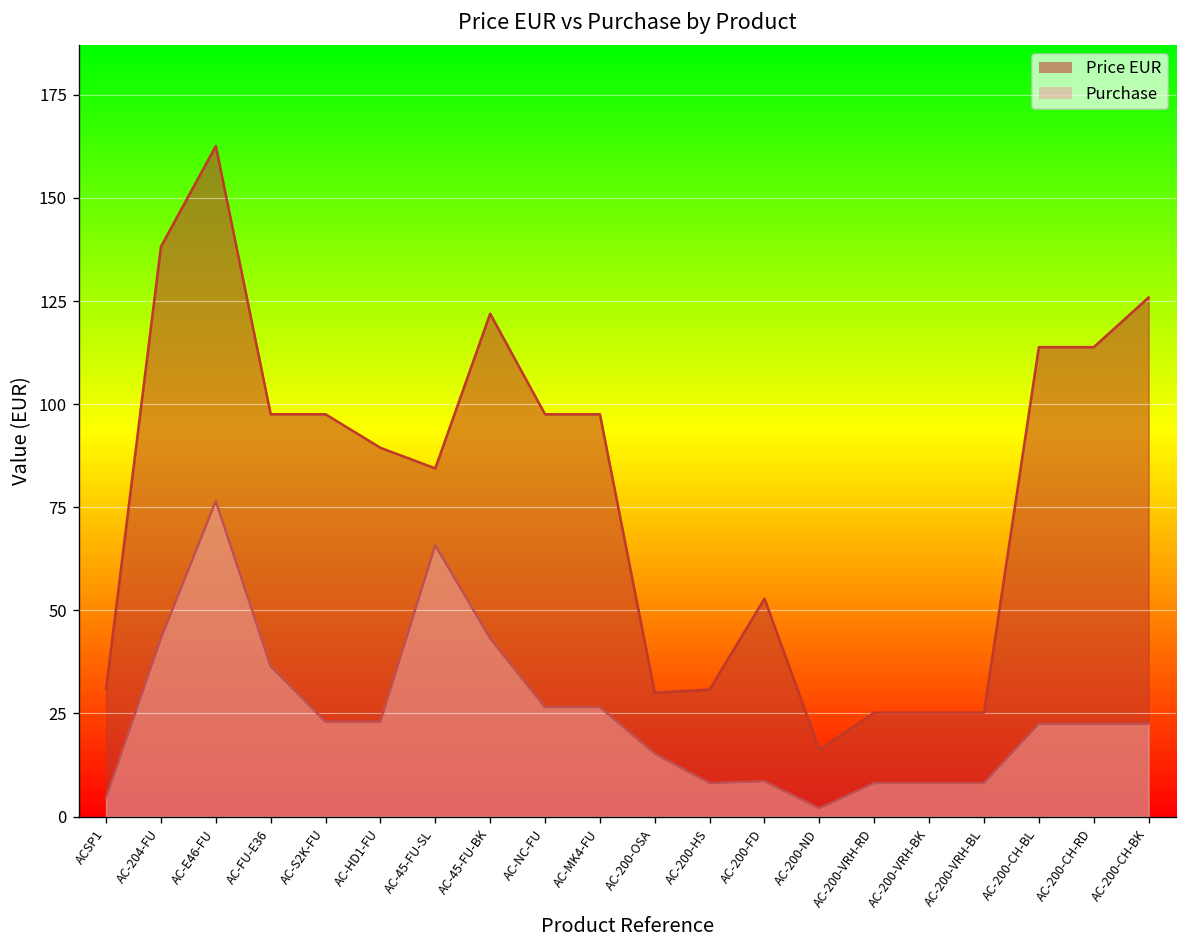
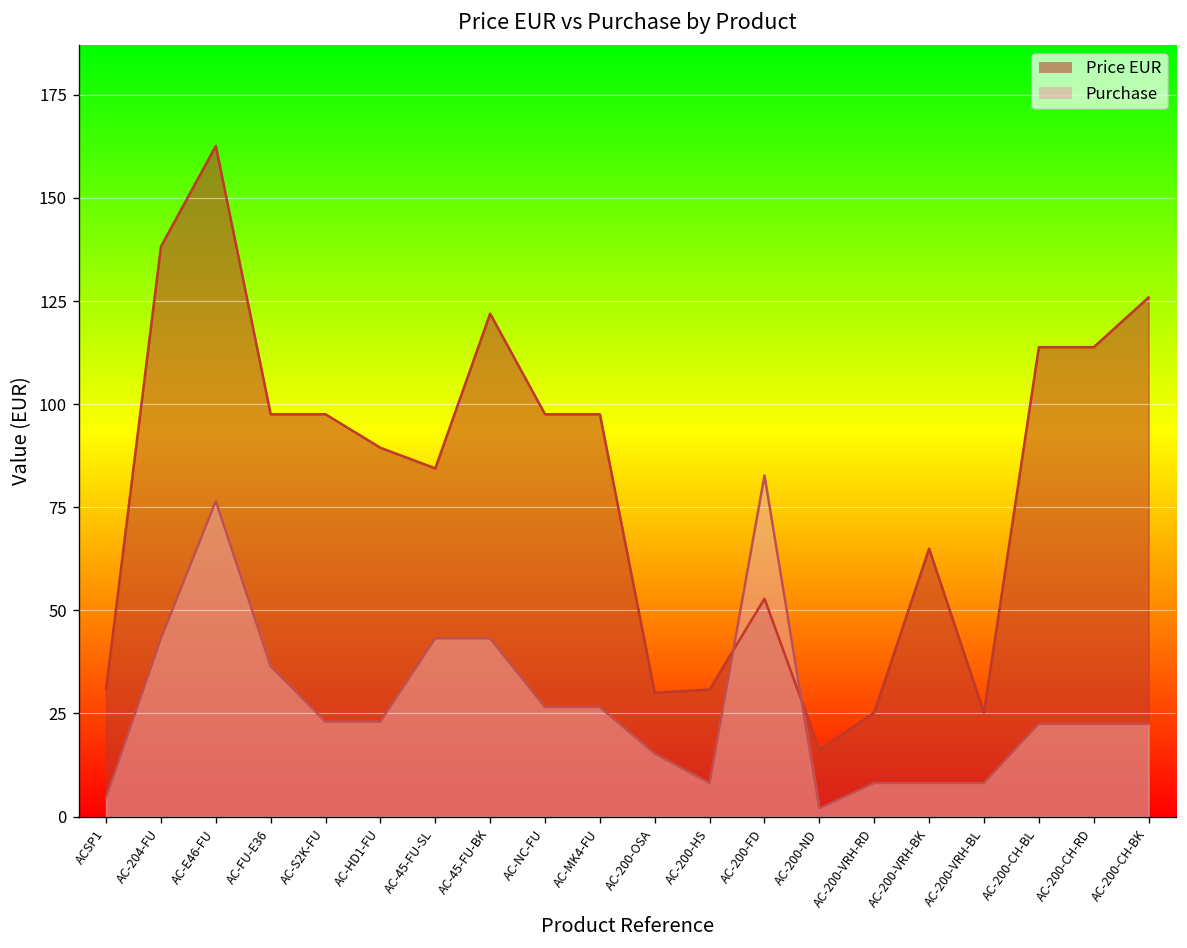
  {
    "Price EUR": {
      "ACSP1": 31,
      "AC-204-FU": 138,
      "AC-E46-FU": 163,
      "AC-FU-E36": 98,
      "AC-S2K-FU": 98,
      "AC-HD1-FU": 89,
      "AC-45-FU-SL": 84,
      "AC-45-FU-BK": 122,
      "AC-NC-FU": 98,
      "AC-MK4-FU": 98,
      "AC-200-OSA": 30,
      "AC-200-HS": 31,
      "AC-200-FD": 53,
      "AC-200-ND": 16,
      "AC-200-VRH-RD": 25,
-     "AC-200-VRH-BK": 25,
+     "AC-200-VRH-BK": 65,
      "AC-200-VRH-BL": 25,
      "AC-200-CH-BL": 114,
      "AC-200-CH-RD": 114,
      "AC-200-CH-BK": 126
    },
    "Purchase": {
      "ACSP1": 5,
      "AC-204-FU": 43,
      "AC-E46-FU": 77,
      "AC-FU-E36": 36,
      "AC-S2K-FU": 23,
      "AC-HD1-FU": 23,
-     "AC-45-FU-SL": 66,
+     "AC-45-FU-SL": 43,
      "AC-45-FU-BK": 43,
      "AC-NC-FU": 27,
      "AC-MK4-FU": 27,
      "AC-200-OSA": 15,
      "AC-200-HS": 8,
-     "AC-200-FD": 9,
+     "AC-200-FD": 83,
      "AC-200-ND": 2,
      "AC-200-VRH-RD": 8,
      "AC-200-VRH-BK": 8,
      "AC-200-VRH-BL": 8,
      "AC-200-CH-BL": 23,
      "AC-200-CH-RD": 23,
      "AC-200-CH-BK": 23
    }
  }
